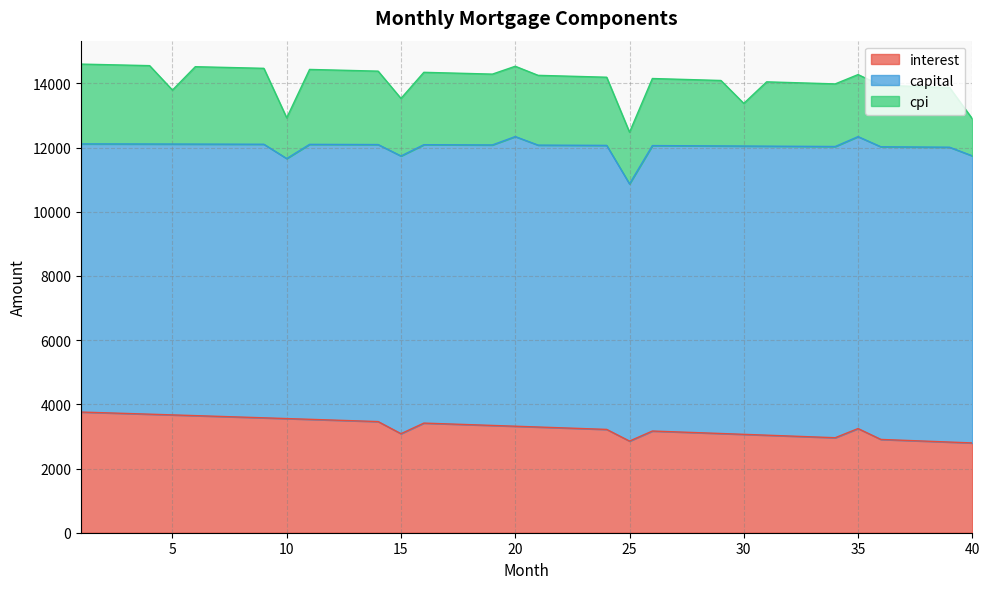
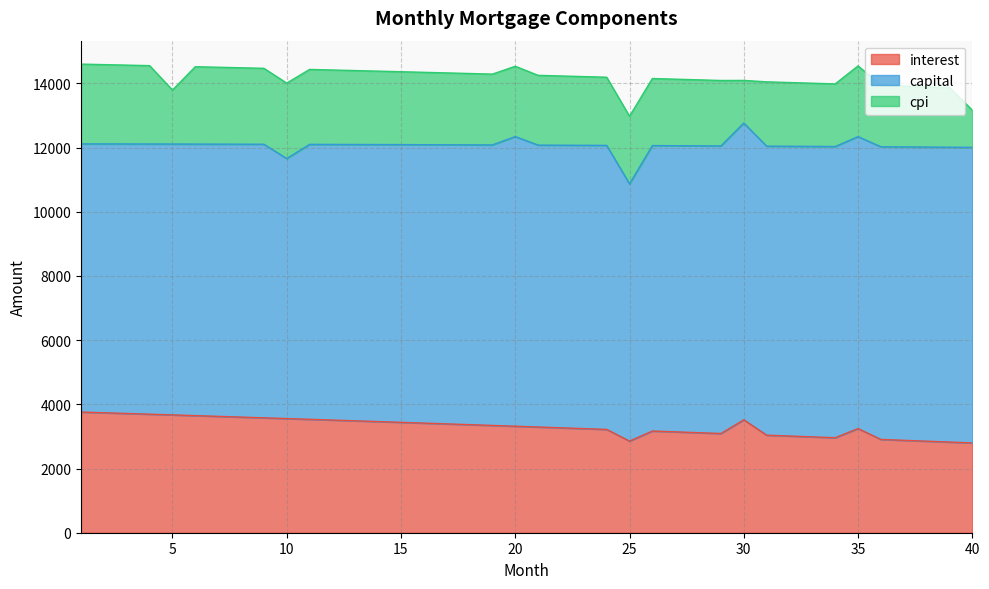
  {
    "interest": {
      "5": 3700,
      "10": 3600,
-     "15": 3100,
+     "15": 3400,
      "20": 3300,
      "25": 2900,
-     "30": 3100,
+     "30": 3500,
      "35": 3200,
      "40": 2800
    },
    "capital": {
      "5": 8400,
      "10": 8100,
      "15": 8700,
      "20": 9000,
      "25": 8000,
-     "30": 9000,
+     "30": 9200,
      "35": 9100,
-     "40": 8900
+     "40": 9200
    },
    "cpi": {
      "5": 1700,
-     "10": 1300,
-     "15": 1800,
+     "10": 2300,
+     "15": 2300,
      "20": 2200,
-     "25": 1600,
+     "25": 2100,
      "30": 1300,
-     "35": 1900,
+     "35": 2200,
      "40": 1200
    }
  }
